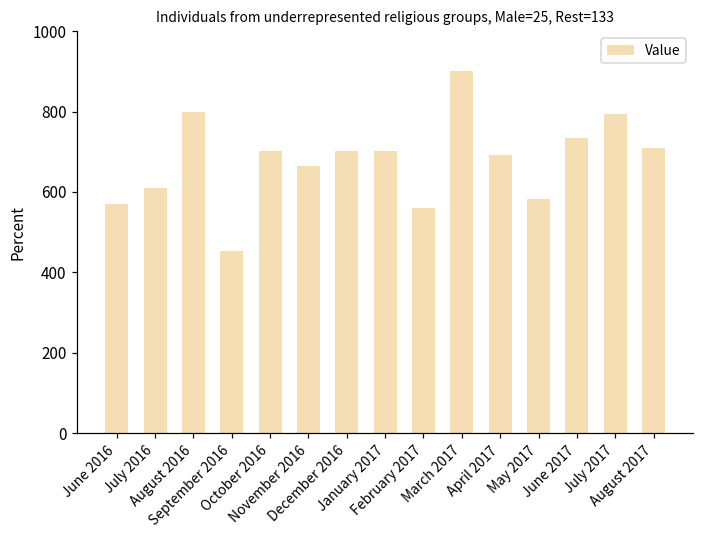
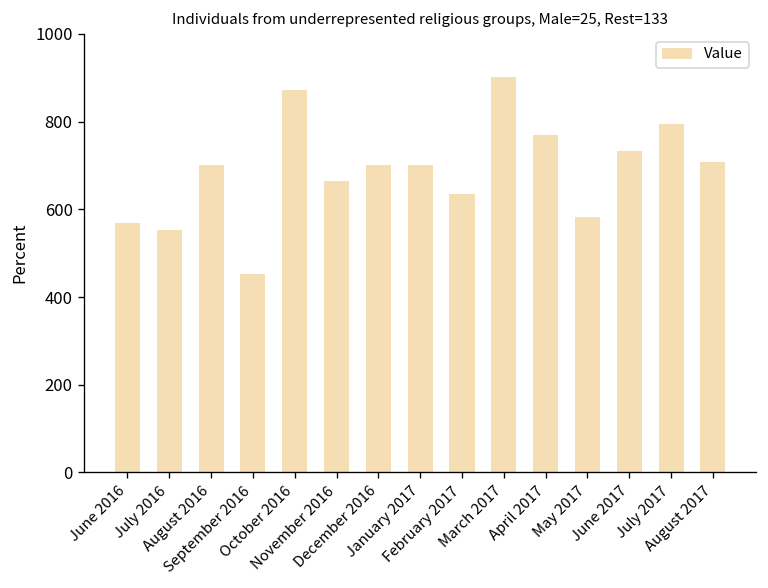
  {
    "June 2016": 570,
-   "July 2016": 610,
-   "August 2016": 800,
+   "July 2016": 550,
+   "August 2016": 700,
    "September 2016": 450,
-   "October 2016": 700,
+   "October 2016": 870,
    "November 2016": 670,
    "December 2016": 700,
    "January 2017": 700,
-   "February 2017": 560,
+   "February 2017": 640,
    "March 2017": 900,
-   "April 2017": 690,
+   "April 2017": 770,
    "May 2017": 580,
    "June 2017": 730,
    "July 2017": 790,
    "August 2017": 710
  }
